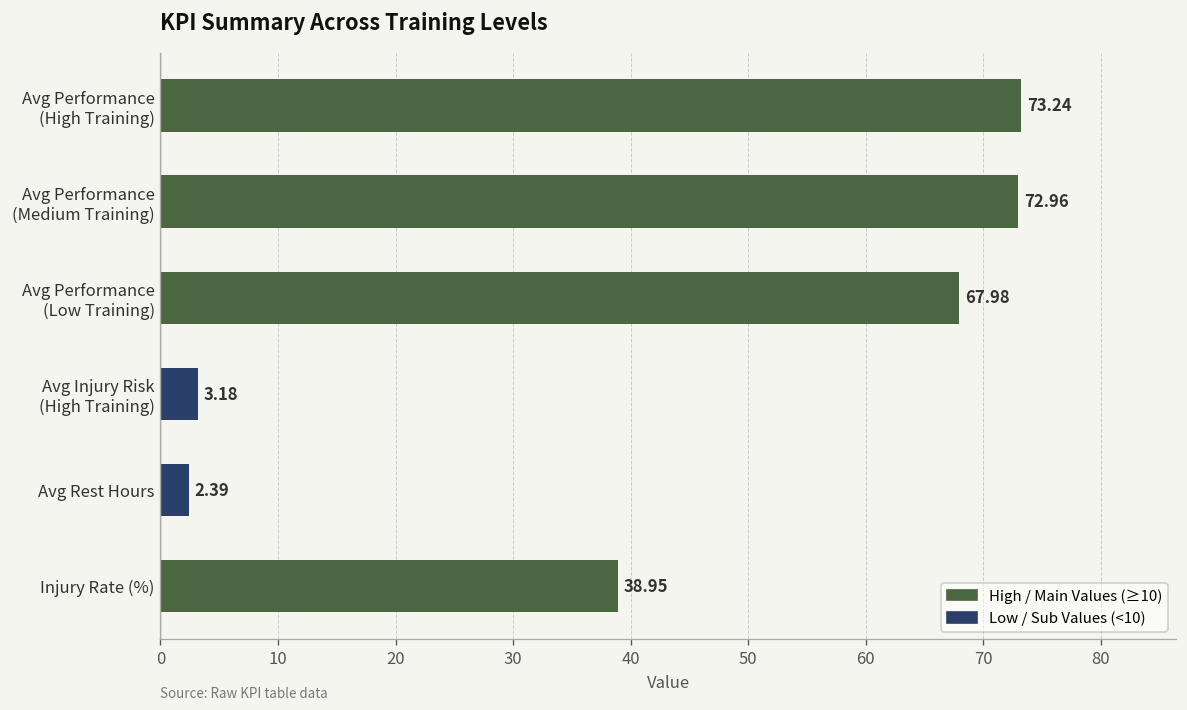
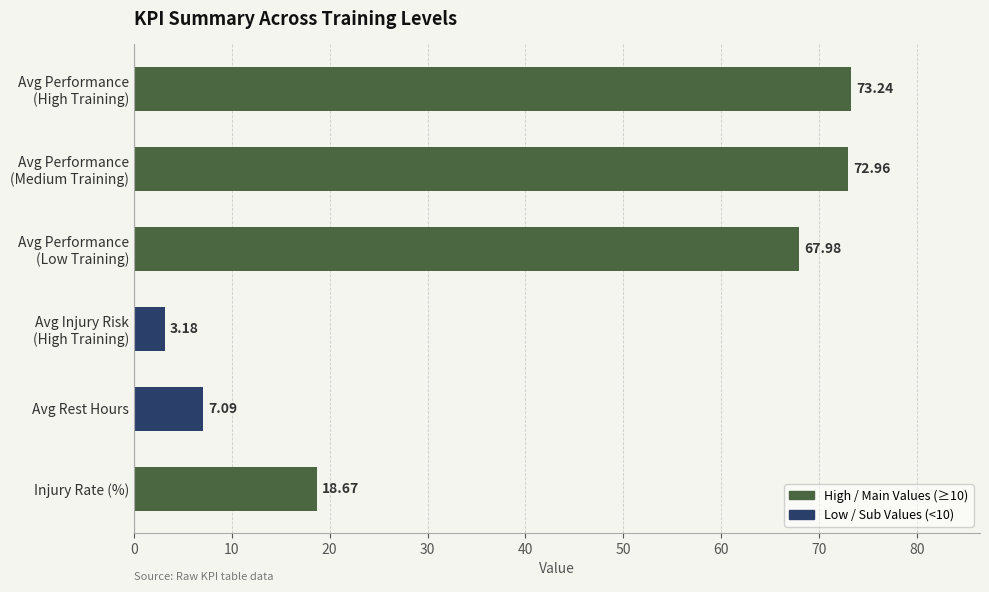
  {
    "Avg Performance (High Training)": 73.24,
    "Avg Performance (Medium Training)": 72.96,
    "Avg Performance (Low Training)": 67.98,
    "Avg Injury Risk (High Training)": 3.18,
-   "Avg Rest Hours": 2.39,
-   "Injury Rate (%)": 38.95
+   "Avg Rest Hours": 7.09,
+   "Injury Rate (%)": 18.67
  }
